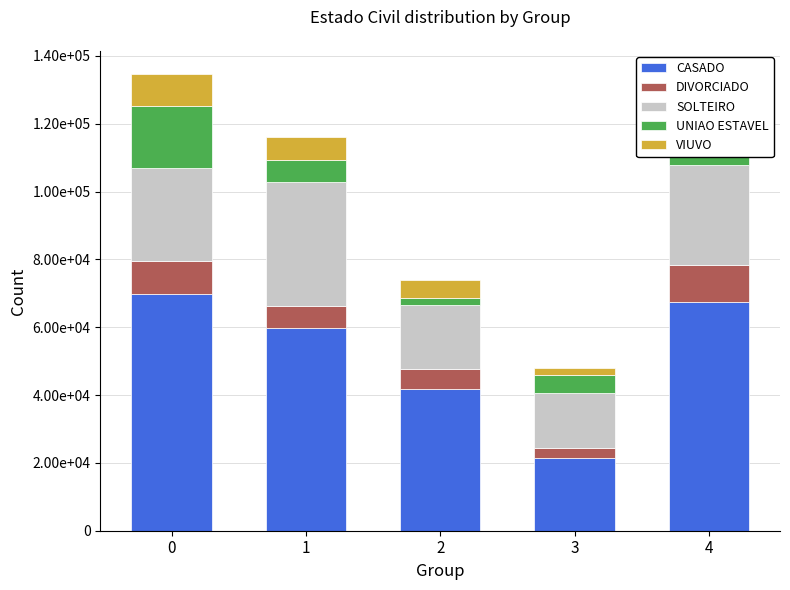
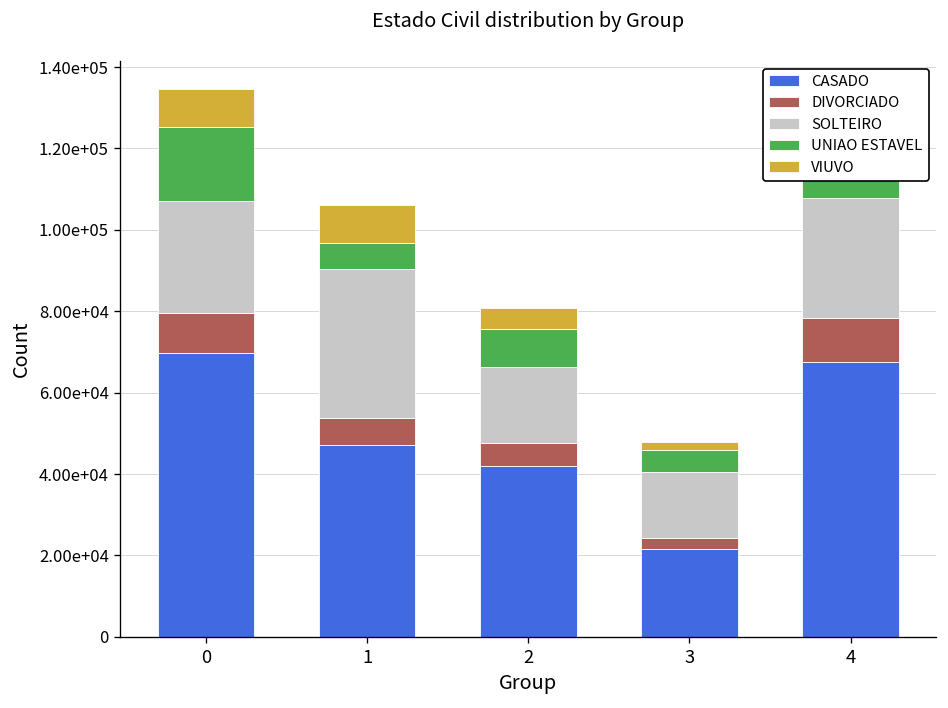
  {
    "CASADO": {
      "0": 70000,
-     "1": 60000,
+     "1": 47000,
      "2": 42000,
      "3": 22000,
      "4": 67000
    },
    "DIVORCIADO": {
      "0": 10000,
      "1": 7000,
      "2": 6000,
      "3": 3000,
      "4": 11000
    },
    "SOLTEIRO": {
      "0": 27000,
      "1": 37000,
      "2": 19000,
      "3": 16000,
      "4": 29000
    },
    "UNIAO ESTAVEL": {
      "0": 18000,
      "1": 6000,
-     "2": 2000,
+     "2": 9000,
      "3": 5000
    },
    "VIUVO": {
      "0": 10000,
-     "1": 7000,
+     "1": 10000,
      "2": 5000,
      "3": 2000
    }
  }
